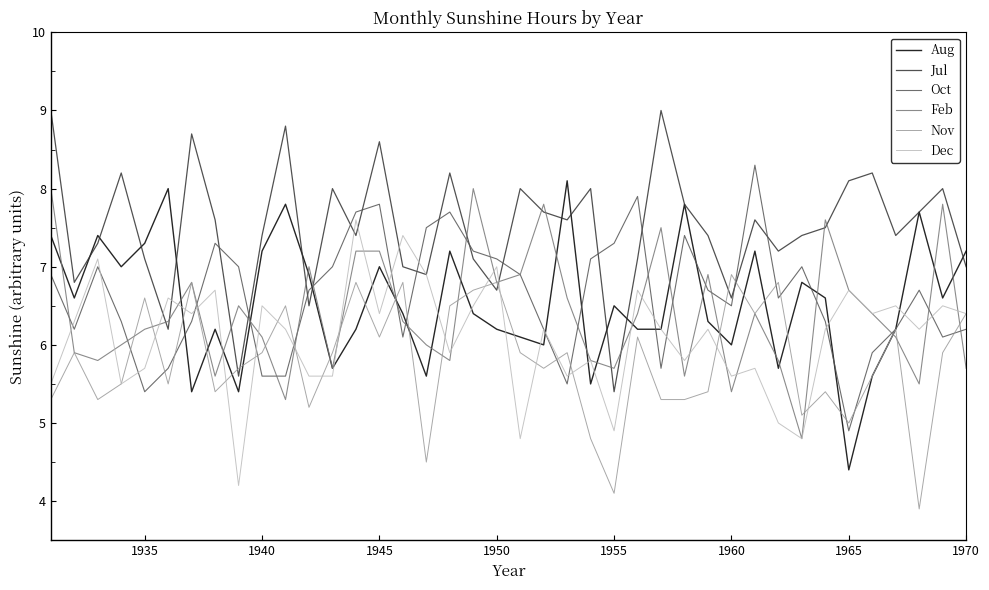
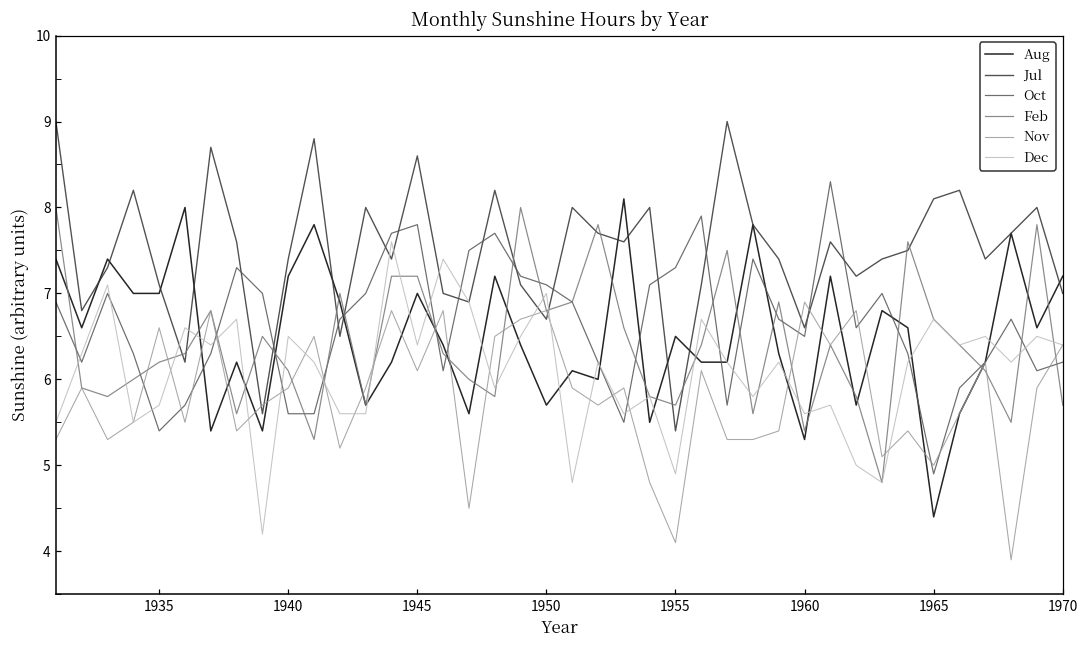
  {
    "Aug": {
-     "1935": 7.3,
+     "1935": 7.0,
      "1940": 7.2,
      "1945": 7.0,
-     "1950": 6.2,
+     "1950": 5.7,
      "1955": 6.5,
-     "1960": 6.0,
+     "1960": 5.3,
      "1965": 4.4,
      "1970": 7.2
    }
  }
